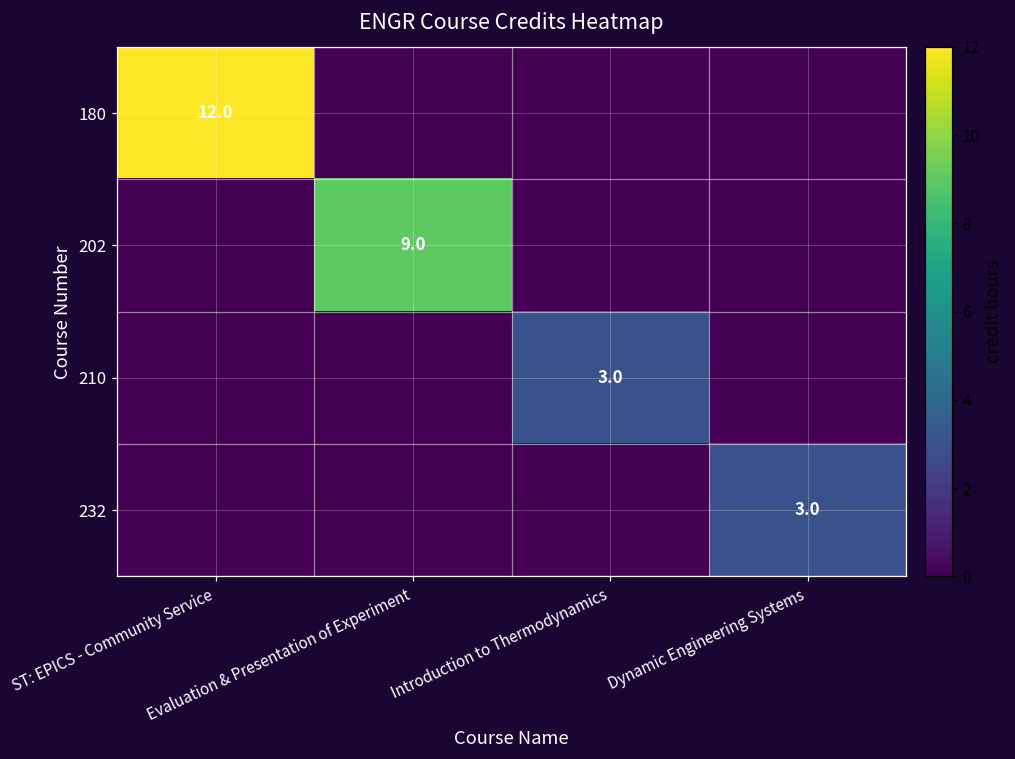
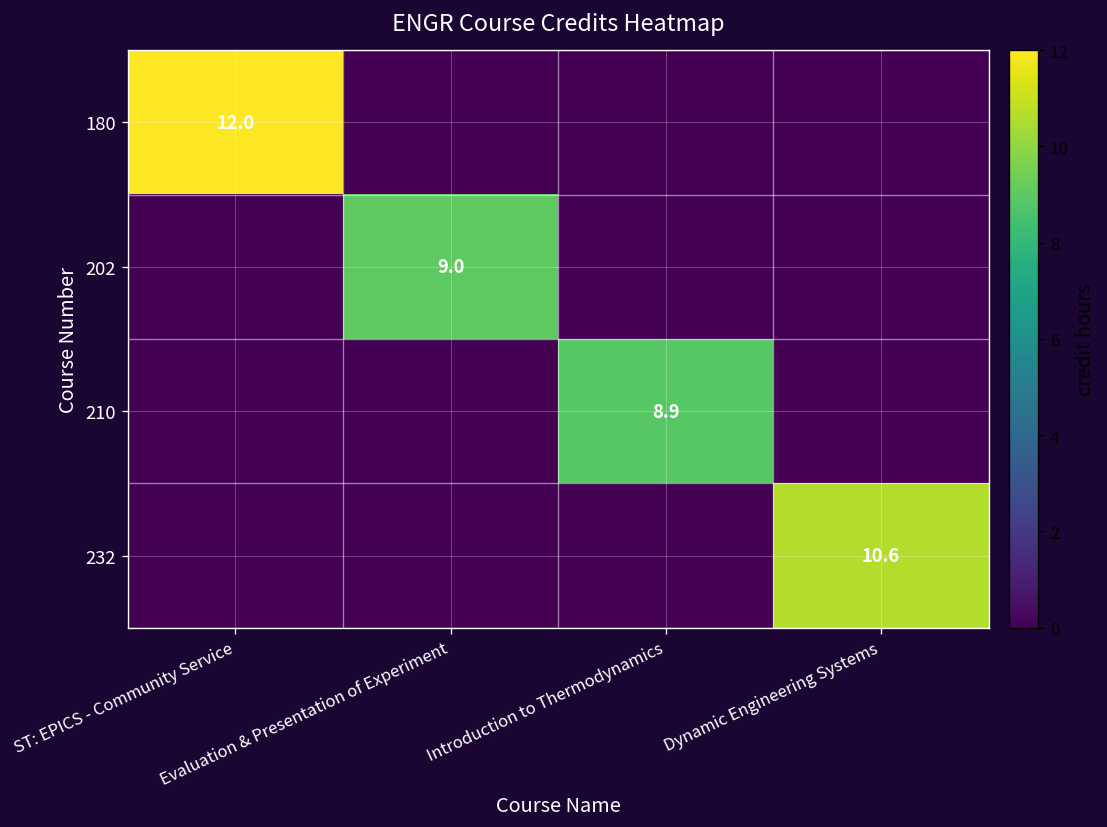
  {
    "180": {
      "ST: EPICS - Community Service": 12.0
    },
    "202": {
      "Evaluation & Presentation of Experiment": 9.0
    },
    "210": {
-     "Introduction to Thermodynamics": 3.0
+     "Introduction to Thermodynamics": 8.9
    },
    "232": {
-     "Dynamic Engineering Systems": 3.0
+     "Dynamic Engineering Systems": 10.6
    }
  }
